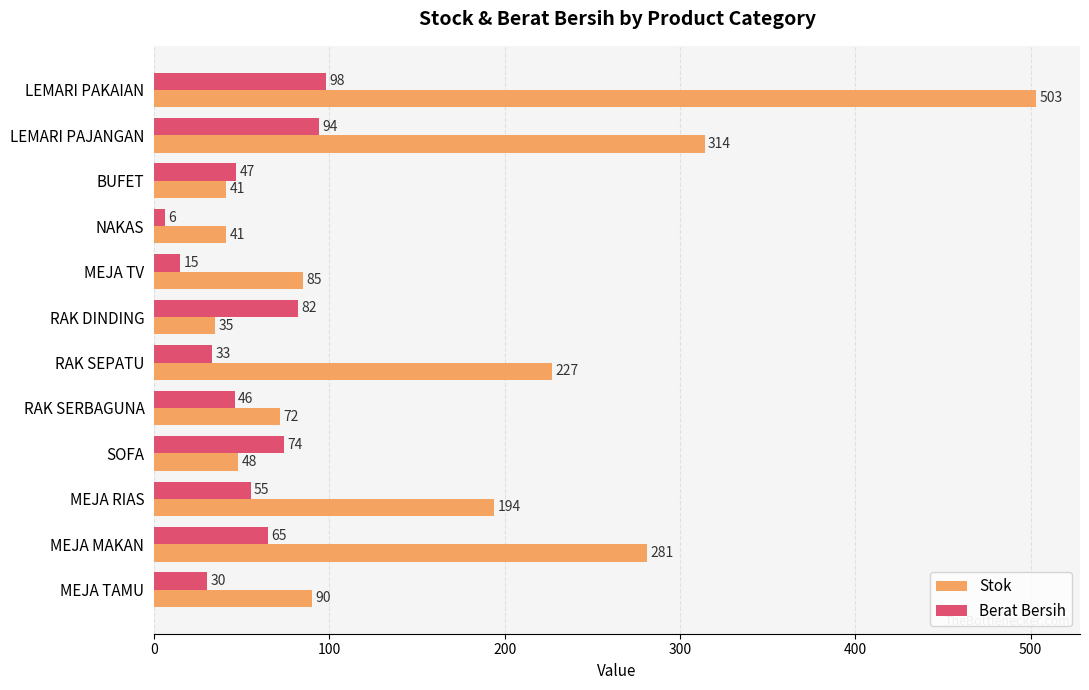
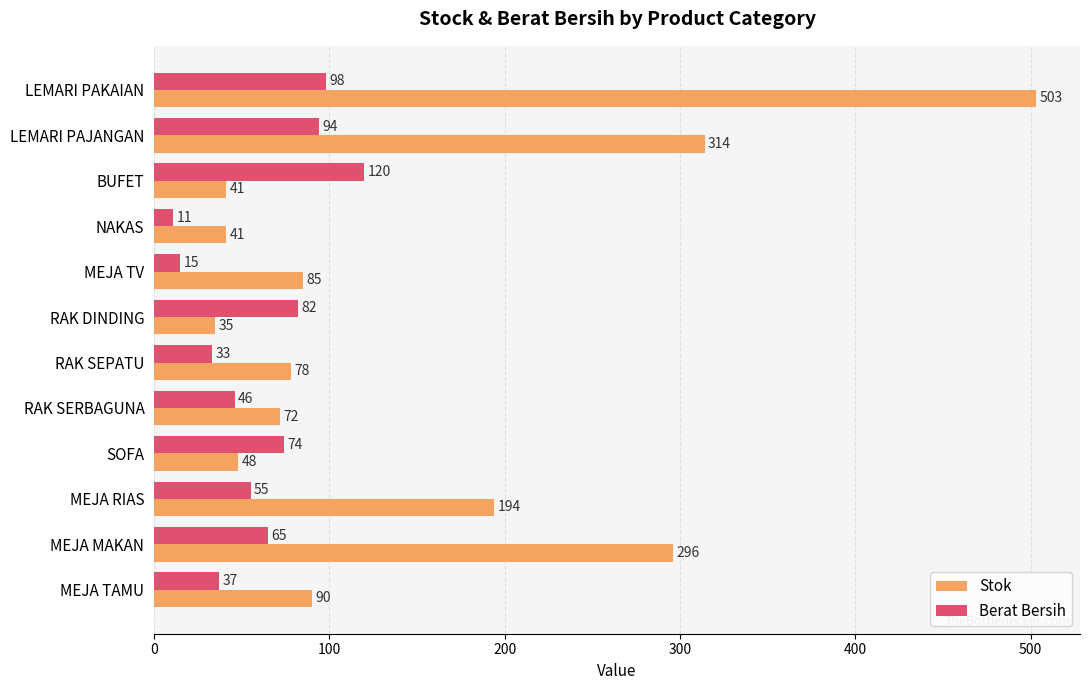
  {
    "Stok": {
      "LEMARI PAKAIAN": 503,
      "LEMARI PAJANGAN": 314,
      "BUFET": 41,
      "NAKAS": 41,
      "MEJA TV": 85,
      "RAK DINDING": 35,
-     "RAK SEPATU": 227,
+     "RAK SEPATU": 78,
      "RAK SERBAGUNA": 72,
      "SOFA": 48,
      "MEJA RIAS": 194,
-     "MEJA MAKAN": 281,
+     "MEJA MAKAN": 296,
      "MEJA TAMU": 90
    },
    "Berat Bersih": {
      "LEMARI PAKAIAN": 98,
      "LEMARI PAJANGAN": 94,
-     "BUFET": 47,
-     "NAKAS": 6,
+     "BUFET": 120,
+     "NAKAS": 11,
      "MEJA TV": 15,
      "RAK DINDING": 82,
      "RAK SEPATU": 33,
      "RAK SERBAGUNA": 46,
      "SOFA": 74,
      "MEJA RIAS": 55,
      "MEJA MAKAN": 65,
-     "MEJA TAMU": 30
+     "MEJA TAMU": 37
    }
  }
